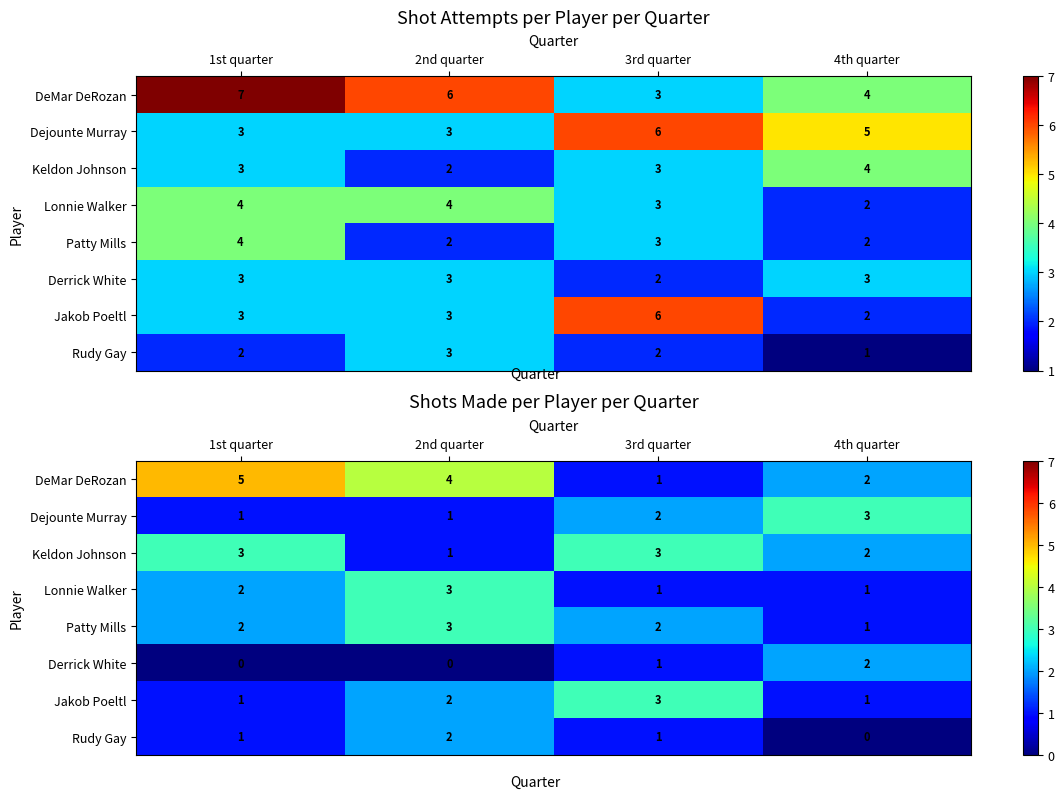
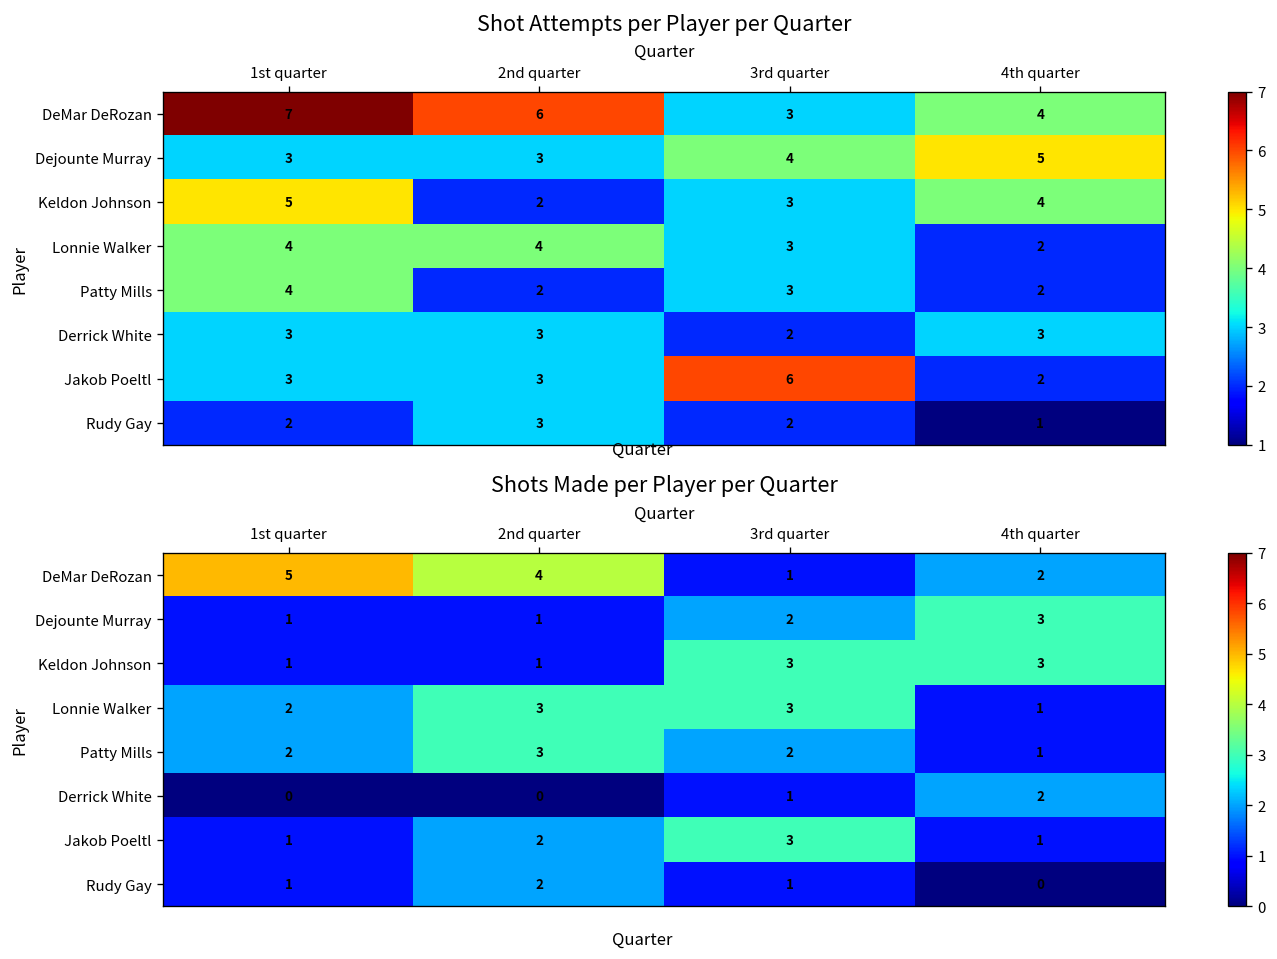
  {
    "Shot Attempts per Player per Quarter": {
      "DeMar DeRozan": {
        "1st quarter": 7,
        "2nd quarter": 6,
        "3rd quarter": 3,
        "4th quarter": 4
      },
      "Dejounte Murray": {
        "1st quarter": 3,
        "2nd quarter": 3,
-       "3rd quarter": 6,
+       "3rd quarter": 4,
        "4th quarter": 5
      },
      "Keldon Johnson": {
-       "1st quarter": 3,
+       "1st quarter": 5,
        "2nd quarter": 2,
        "3rd quarter": 3,
        "4th quarter": 4
      },
      "Lonnie Walker": {
        "1st quarter": 4,
        "2nd quarter": 4,
        "3rd quarter": 3,
        "4th quarter": 2
      },
      "Patty Mills": {
        "1st quarter": 4,
        "2nd quarter": 2,
        "3rd quarter": 3,
        "4th quarter": 2
      },
      "Derrick White": {
        "1st quarter": 3,
        "2nd quarter": 3,
        "3rd quarter": 2,
        "4th quarter": 3
      },
      "Jakob Poeltl": {
        "1st quarter": 3,
        "2nd quarter": 3,
        "3rd quarter": 6,
        "4th quarter": 2
      },
      "Rudy Gay": {
        "1st quarter": 2,
        "2nd quarter": 3,
        "3rd quarter": 2,
        "4th quarter": 1
      }
    },
    "Shots Made per Player per Quarter": {
      "DeMar DeRozan": {
        "1st quarter": 5,
        "2nd quarter": 4,
        "3rd quarter": 1,
        "4th quarter": 2
      },
      "Dejounte Murray": {
        "1st quarter": 1,
        "2nd quarter": 1,
        "3rd quarter": 2,
        "4th quarter": 3
      },
      "Keldon Johnson": {
-       "1st quarter": 3,
+       "1st quarter": 1,
        "2nd quarter": 1,
        "3rd quarter": 3,
-       "4th quarter": 2
+       "4th quarter": 3
      },
      "Lonnie Walker": {
        "1st quarter": 2,
        "2nd quarter": 3,
-       "3rd quarter": 1,
+       "3rd quarter": 3,
        "4th quarter": 1
      },
      "Patty Mills": {
        "1st quarter": 2,
        "2nd quarter": 3,
        "3rd quarter": 2,
        "4th quarter": 1
      },
      "Derrick White": {
        "1st quarter": 0,
        "2nd quarter": 0,
        "3rd quarter": 1,
        "4th quarter": 2
      },
      "Jakob Poeltl": {
        "1st quarter": 1,
        "2nd quarter": 2,
        "3rd quarter": 3,
        "4th quarter": 1
      },
      "Rudy Gay": {
        "1st quarter": 1,
        "2nd quarter": 2,
        "3rd quarter": 1,
        "4th quarter": 0
      }
    }
  }
